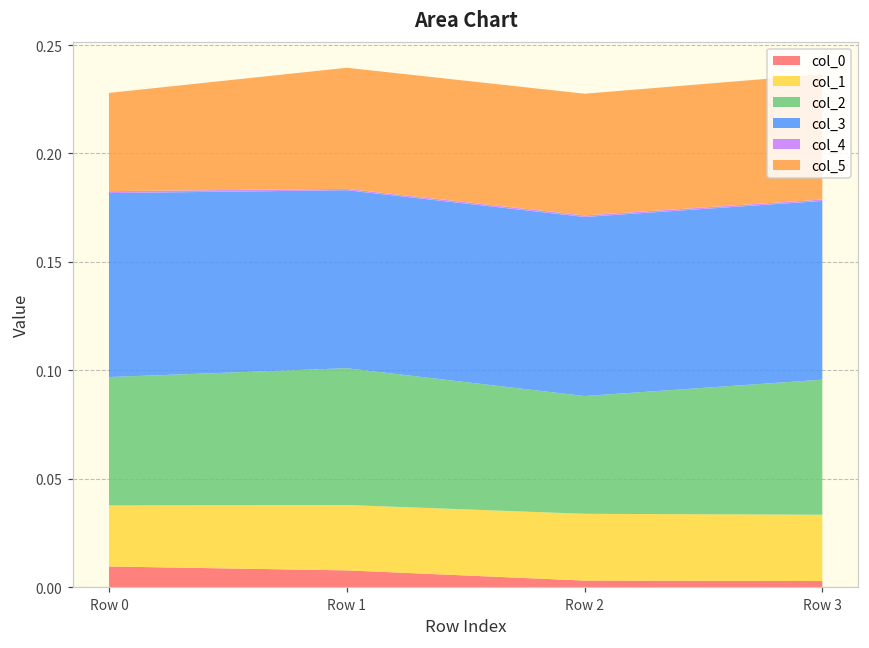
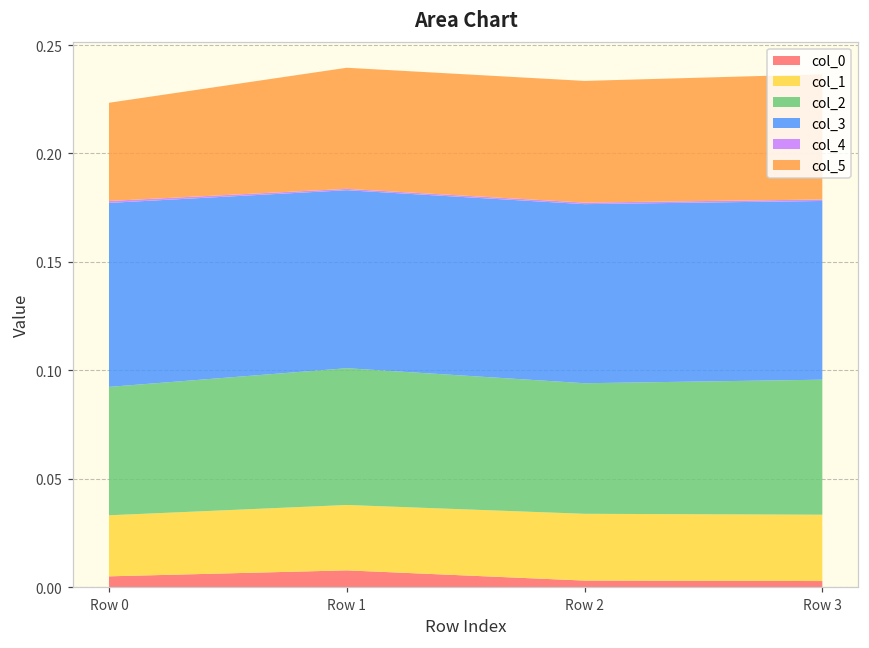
  {
    "col_0": {
-     "Row 0": 0.010,
+     "Row 0": 0.005,
      "Row 1": 0.008,
      "Row 2": 0.003,
      "Row 3": 0.003
    },
    "col_2": {
      "Row 0": 0.059,
      "Row 1": 0.063,
-     "Row 2": 0.054,
+     "Row 2": 0.060,
      "Row 3": 0.062
    }
  }
